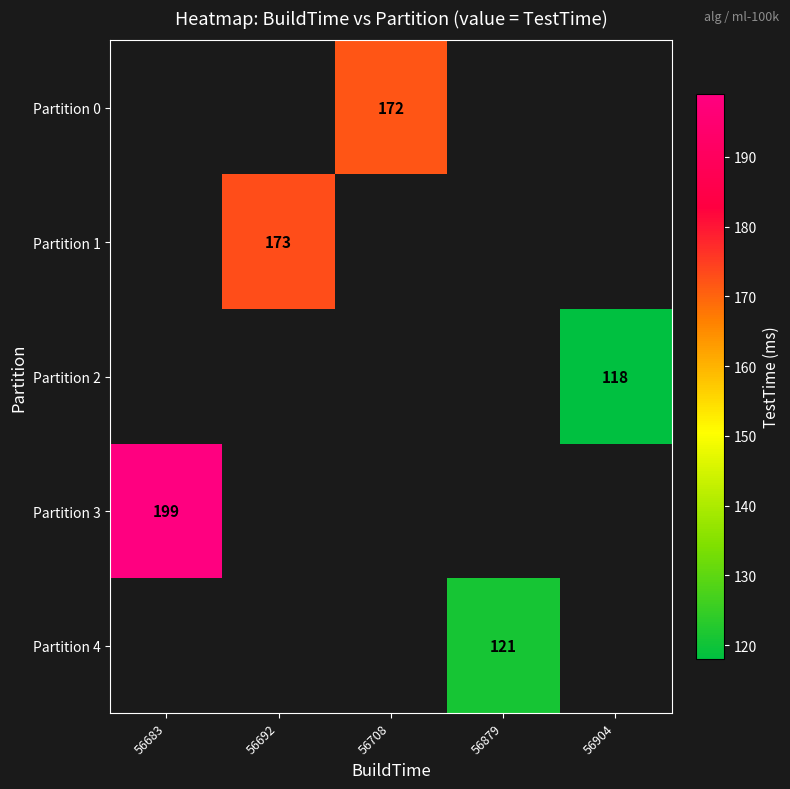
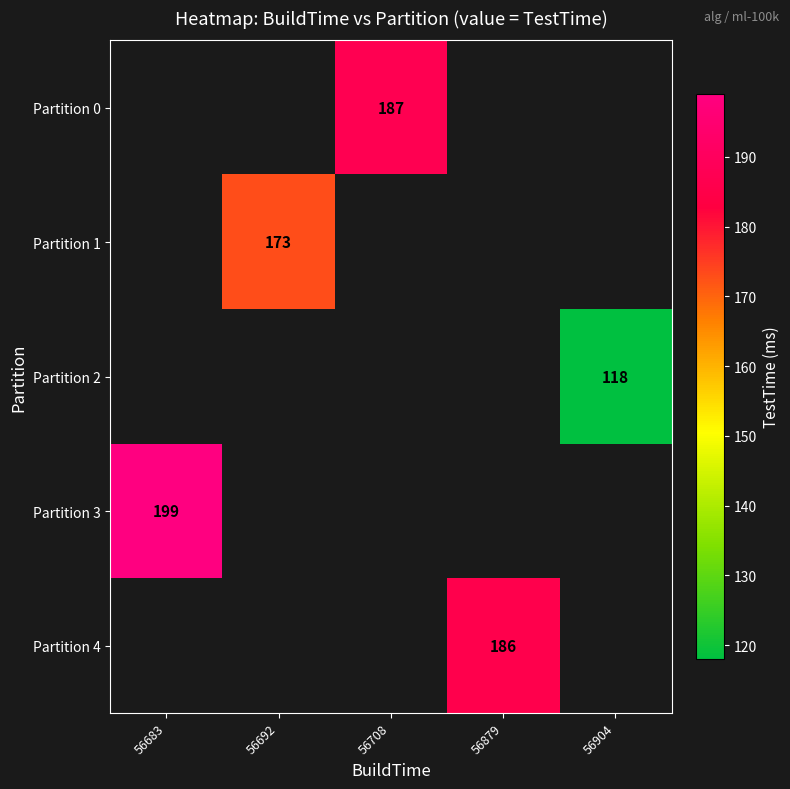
  {
    "Partition 0": {
-     "56708": 172
+     "56708": 187
    },
    "Partition 1": {
      "56692": 173
    },
    "Partition 2": {
      "56904": 118
    },
    "Partition 3": {
      "56683": 199
    },
    "Partition 4": {
-     "56879": 121
+     "56879": 186
    }
  }
